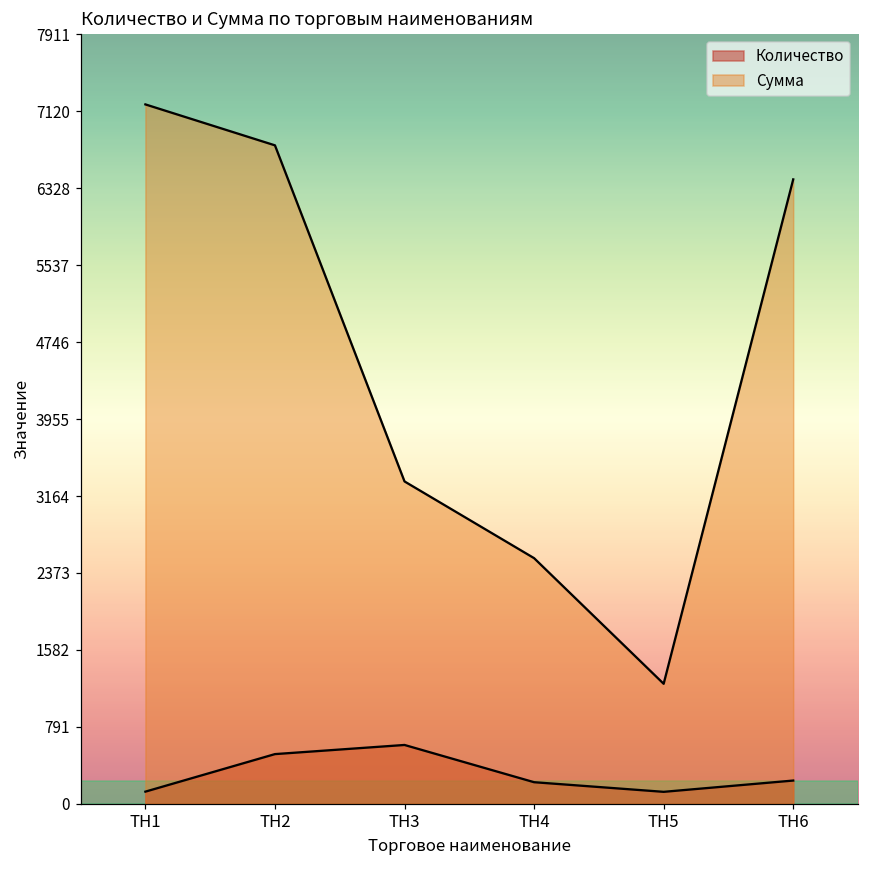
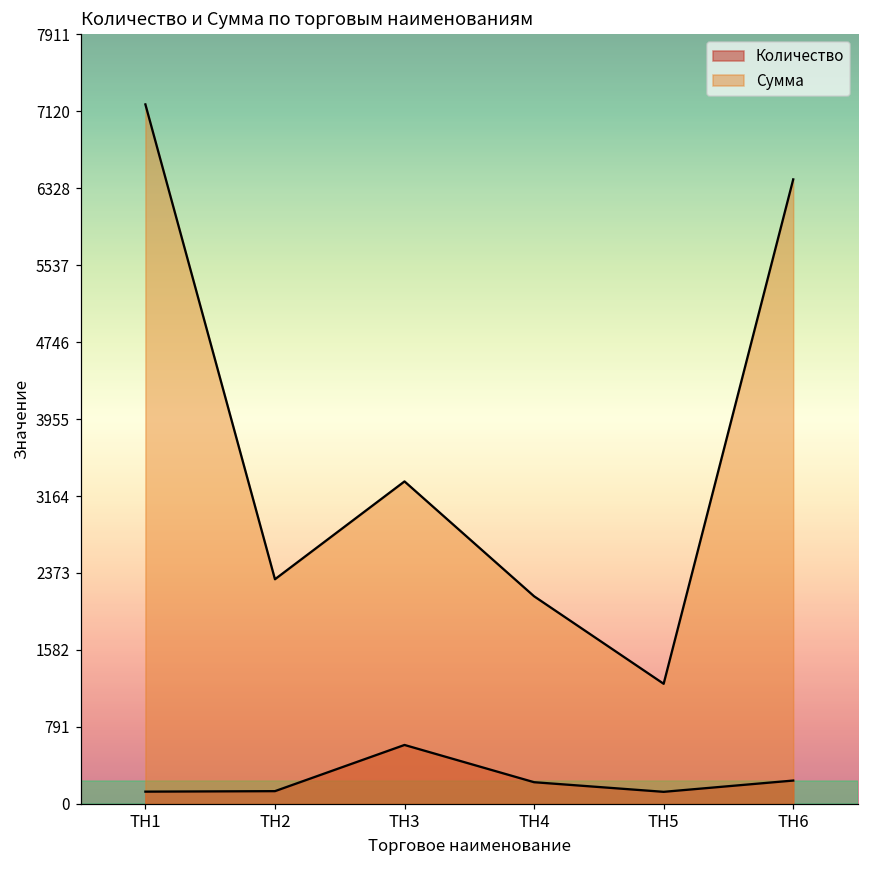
  {
    "Количество": {
      "ТН1": 100,
-     "ТН2": 500,
+     "ТН2": 100,
      "ТН3": 600,
      "ТН4": 200,
      "ТН5": 100,
      "ТН6": 200
    },
    "Сумма": {
      "ТН1": 7200,
-     "ТН2": 6800,
+     "ТН2": 2300,
      "ТН3": 3300,
-     "ТН4": 2500,
+     "ТН4": 2100,
      "ТН5": 1200,
      "ТН6": 6400
    }
  }
